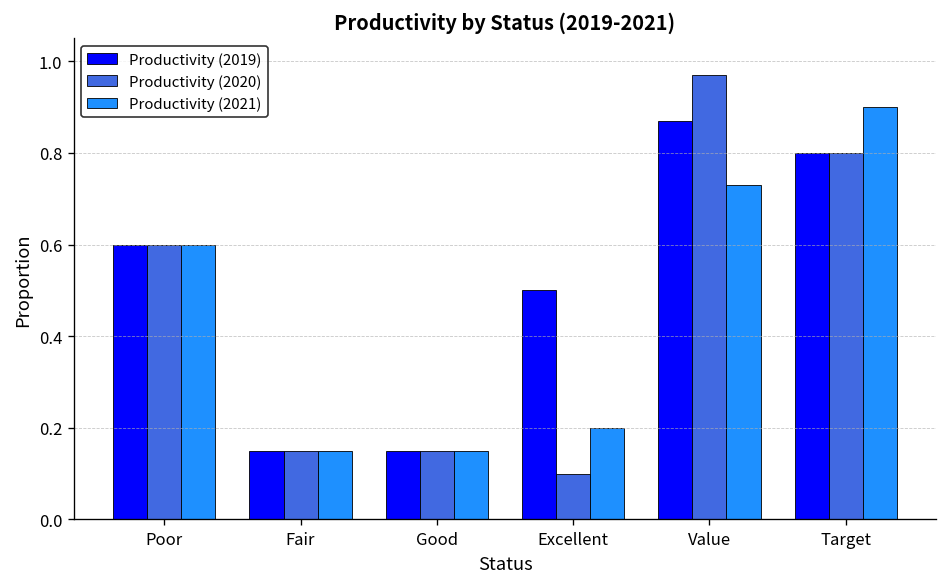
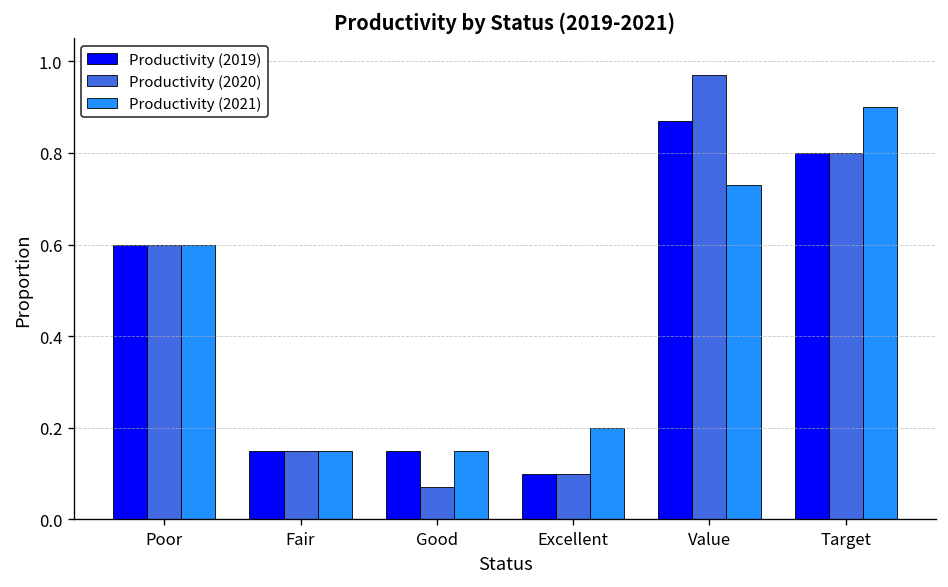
  {
    "Productivity (2019)": {
      "Poor": 0.6,
      "Fair": 0.15,
      "Good": 0.15,
-     "Excellent": 0.5,
+     "Excellent": 0.1,
      "Value": 0.87,
      "Target": 0.8
    },
    "Productivity (2020)": {
      "Poor": 0.60,
      "Fair": 0.15,
-     "Good": 0.15,
+     "Good": 0.07,
      "Excellent": 0.10,
      "Value": 0.97,
      "Target": 0.80
    },
    "Productivity (2021)": {
      "Poor": 0.60,
      "Fair": 0.15,
      "Good": 0.15,
      "Excellent": 0.20,
      "Value": 0.73,
      "Target": 0.90
    }
  }
